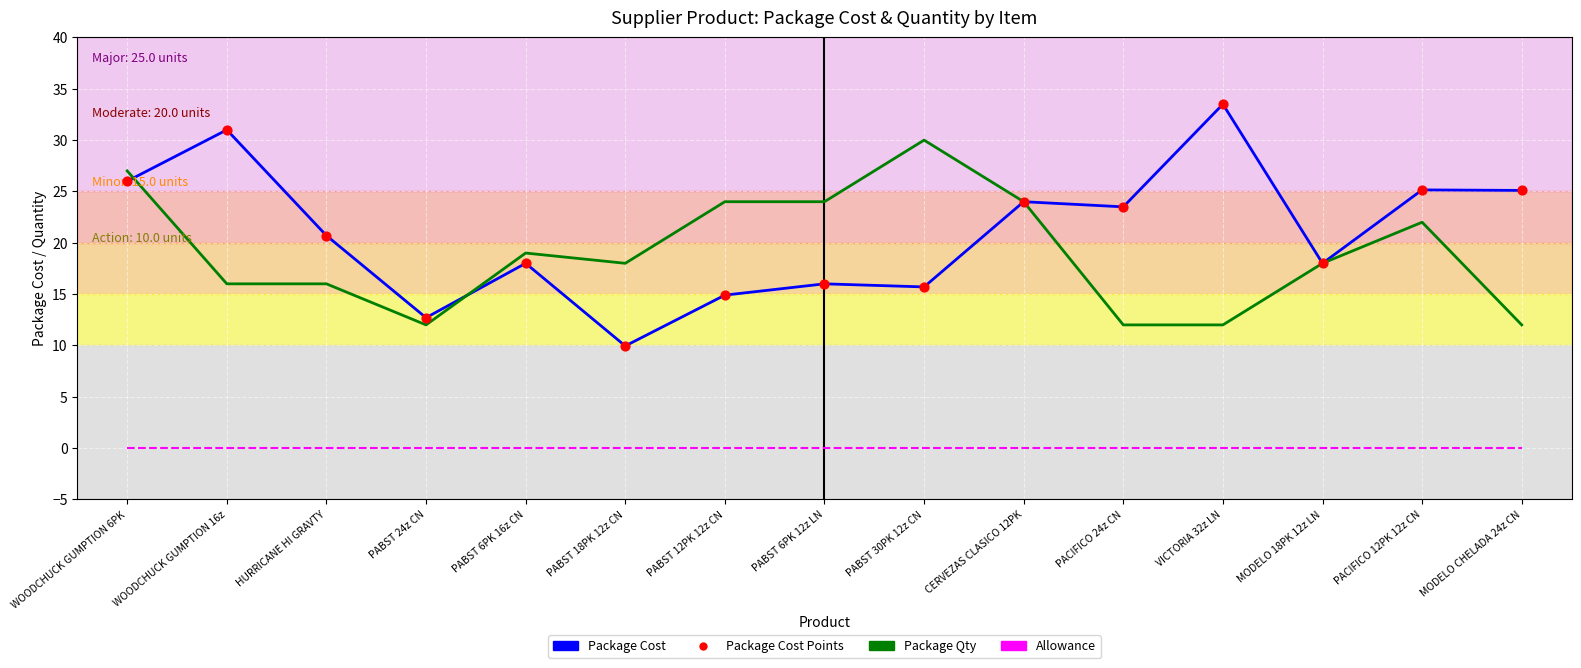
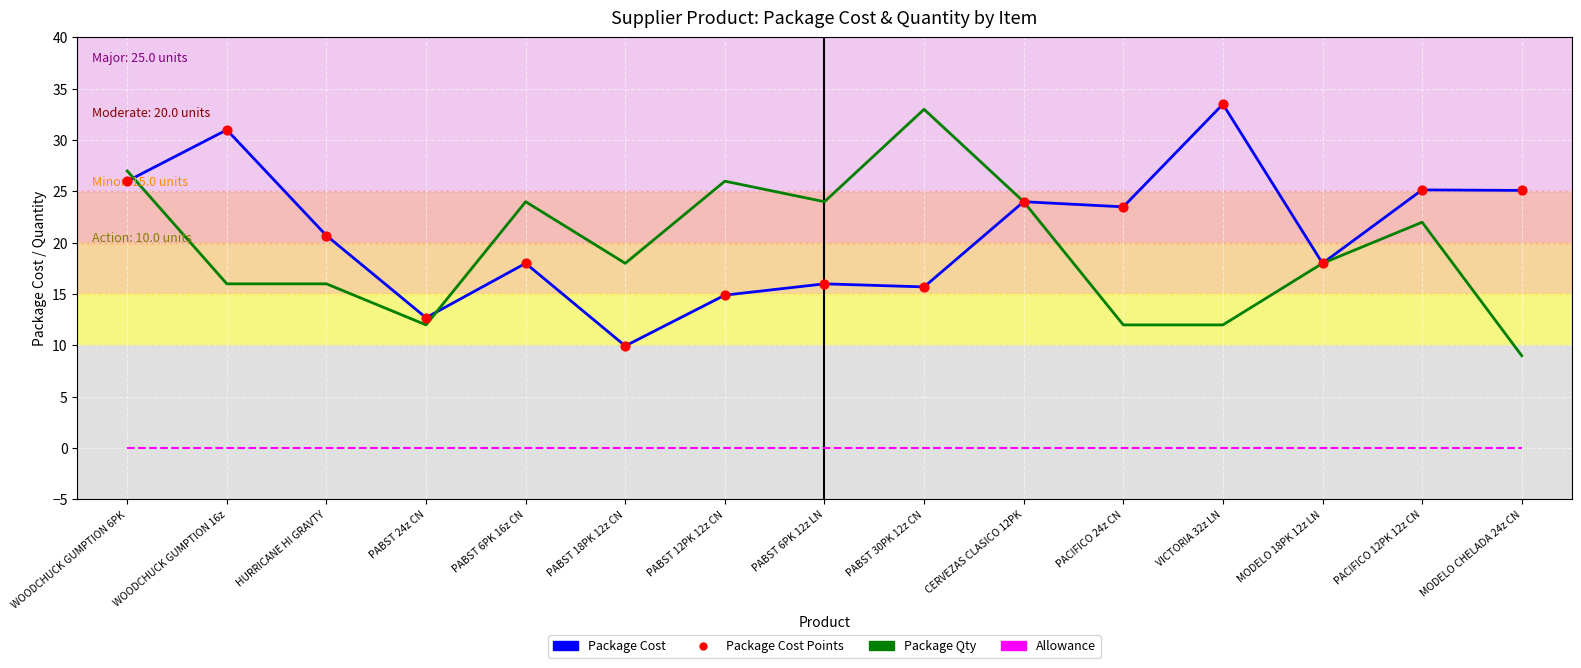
  {
    "Package Qty": {
      "WOODCHUCK GUMPTION 6PK": 27,
      "WOODCHUCK GUMPTION 16z": 16,
      "HURRICANE HI GRAVTY": 16,
      "PABST 24z CN": 12,
-     "PABST 6PK 16z CN": 19,
+     "PABST 6PK 16z CN": 24,
      "PABST 18PK 12z CN": 18,
-     "PABST 12PK 12z CN": 24,
+     "PABST 12PK 12z CN": 26,
      "PABST 6PK 12z LN": 24,
-     "PABST 30PK 12z CN": 30,
+     "PABST 30PK 12z CN": 33,
      "PACIFICO 24z CN": 12,
      "VICTORIA 32z LN": 12,
      "PACIFICO 12PK 12z CN": 22,
-     "MODELO CHELADA 24z CN": 12
+     "MODELO CHELADA 24z CN": 9
    },
    "Allowance": {
      "WOODCHUCK GUMPTION 6PK": 0,
      "WOODCHUCK GUMPTION 16z": 0,
      "HURRICANE HI GRAVTY": 0,
      "PABST 24z CN": 0,
      "PABST 6PK 16z CN": 0,
      "PABST 18PK 12z CN": 0,
      "PABST 12PK 12z CN": 0,
      "PABST 6PK 12z LN": 0,
      "PABST 30PK 12z CN": 0,
      "CERVEZAS CLASICO 12PK": 0,
      "PACIFICO 24z CN": 0,
      "VICTORIA 32z LN": 0,
      "MODELO 18PK 12z LN": 0,
      "PACIFICO 12PK 12z CN": 0,
      "MODELO CHELADA 24z CN": 0
    }
  }
